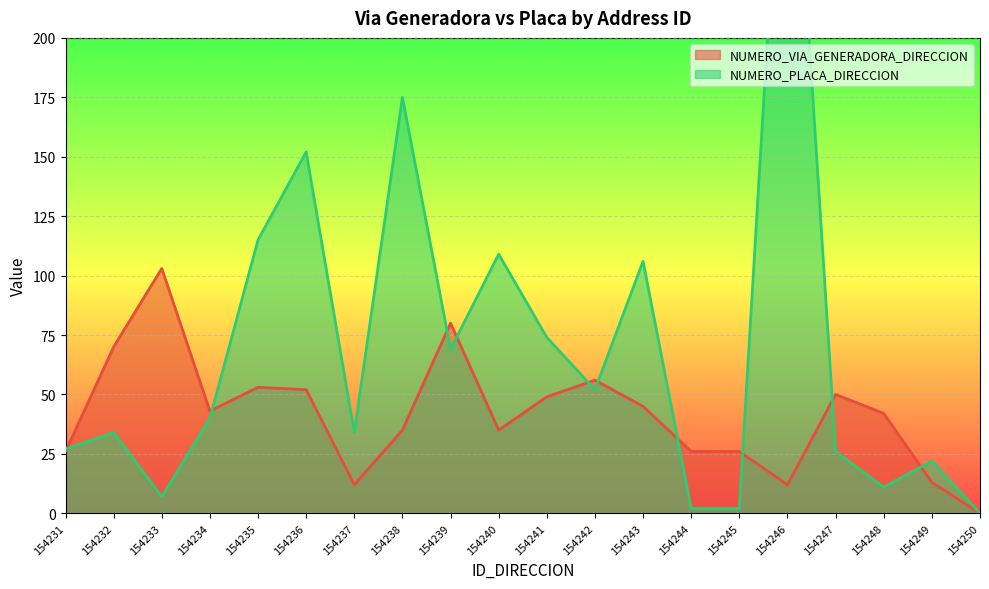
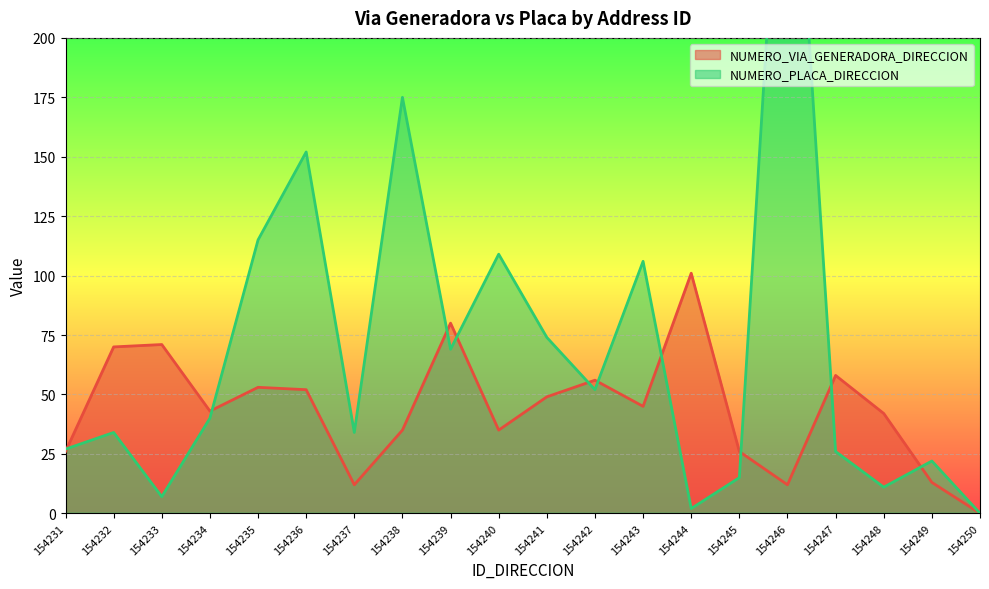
  {
    "NUMERO_VIA_GENERADORA_DIRECCION": {
      "154232": 70,
-     "154233": 103,
+     "154233": 71,
      "154234": 43,
      "154235": 53,
      "154236": 52,
      "154237": 12,
      "154238": 35,
      "154239": 80,
      "154240": 35,
      "154241": 49,
      "154242": 56,
      "154243": 45,
-     "154244": 26,
+     "154244": 101,
      "154245": 26,
      "154246": 12,
-     "154247": 50,
+     "154247": 58,
      "154248": 42,
      "154249": 13
    },
    "NUMERO_PLACA_DIRECCION": {
      "154232": 34,
      "154233": 7,
      "154234": 40,
      "154235": 115,
      "154236": 152,
      "154237": 34,
      "154238": 175,
      "154239": 69,
      "154240": 109,
      "154241": 74,
      "154242": 52,
      "154243": 106,
      "154244": 2,
-     "154245": 2,
+     "154245": 15,
      "154247": 26,
      "154248": 11,
      "154249": 22
    }
  }
